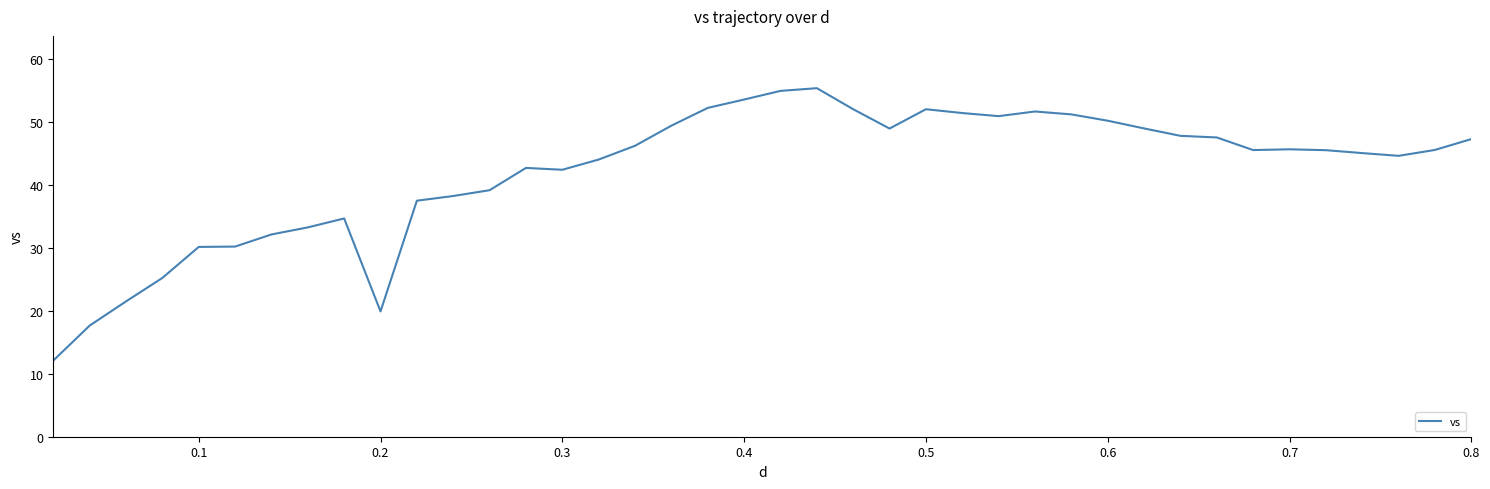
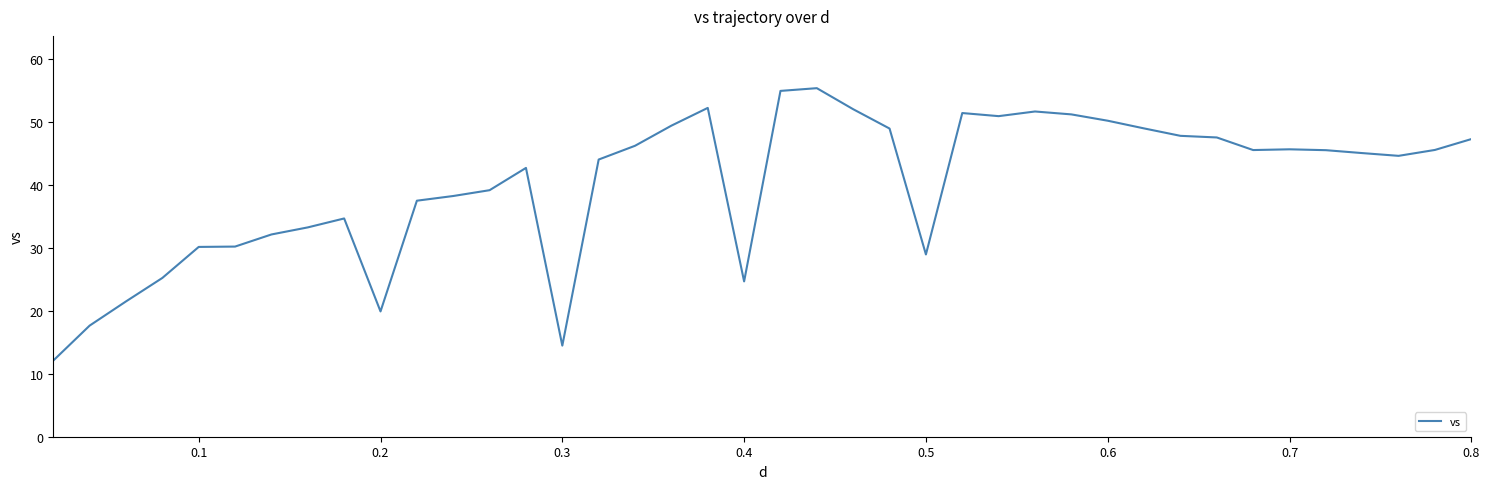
  {
    "0.1": 30,
    "0.2": 20,
-   "0.3": 42,
-   "0.4": 54,
-   "0.5": 52,
+   "0.3": 14,
+   "0.4": 25,
+   "0.5": 29,
    "0.6": 50,
    "0.7": 46,
    "0.8": 47
  }
